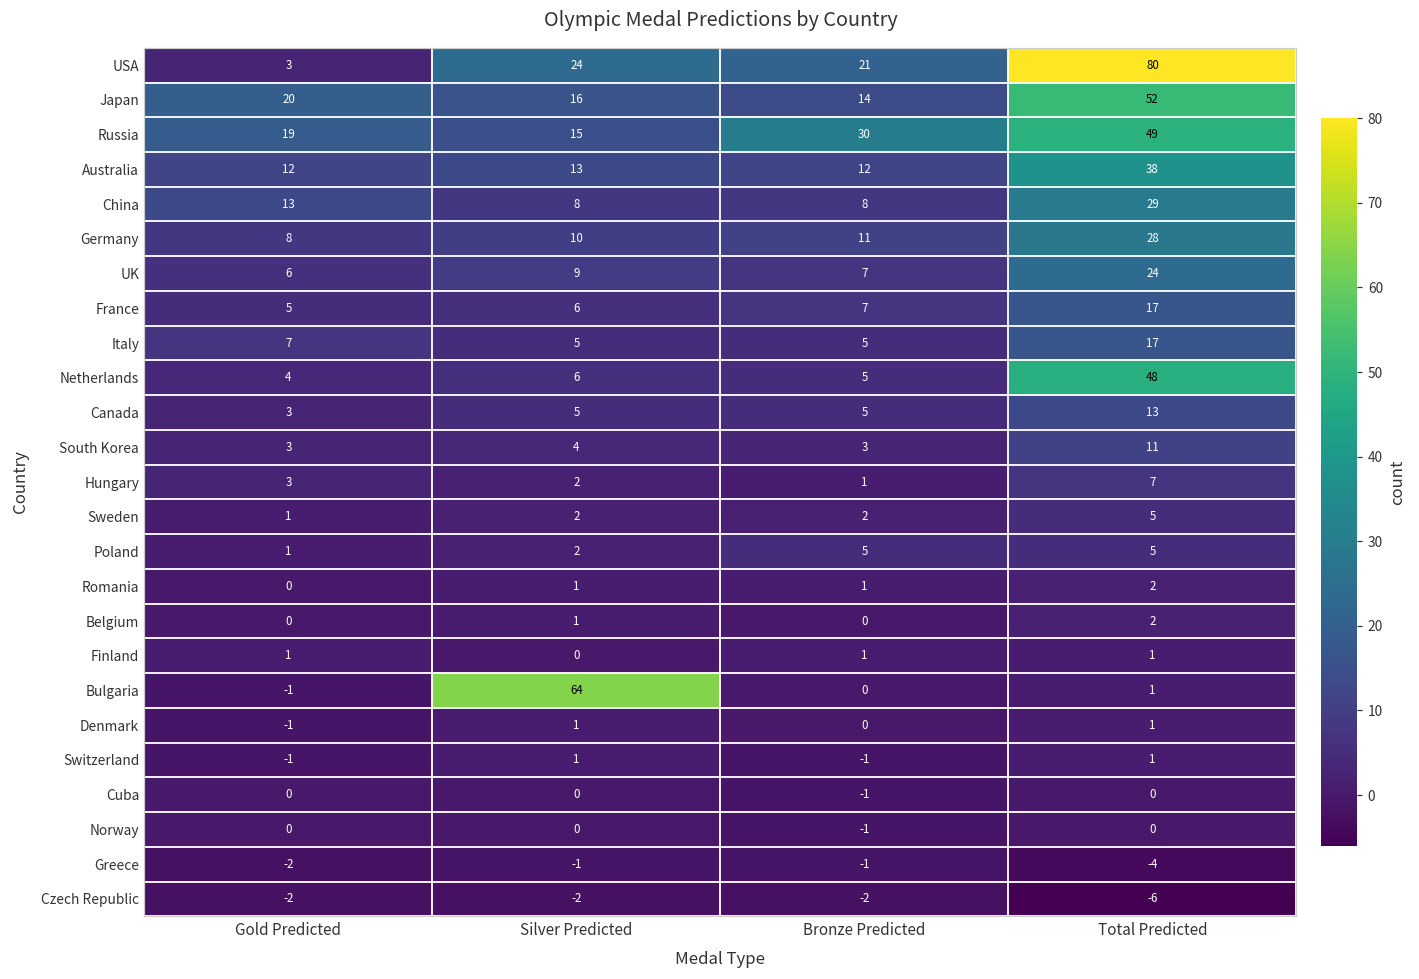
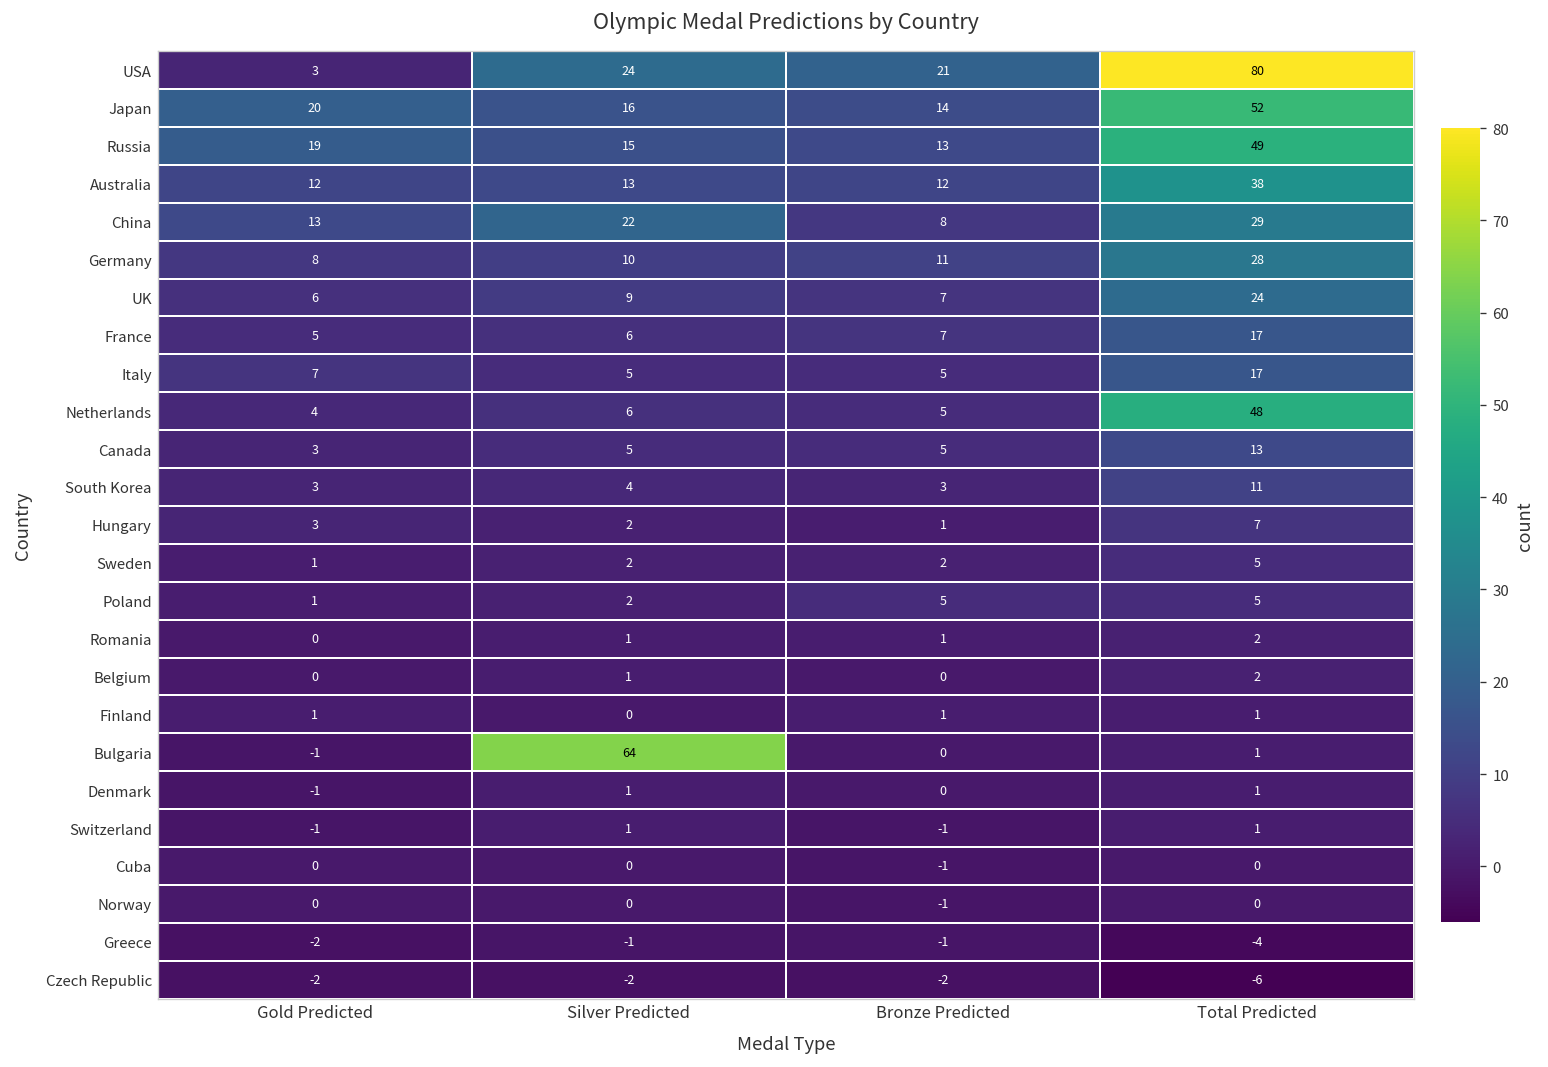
  {
    "USA": {
      "Gold Predicted": 3,
      "Silver Predicted": 24,
      "Bronze Predicted": 21,
      "Total Predicted": 80
    },
    "Japan": {
      "Gold Predicted": 20,
      "Silver Predicted": 16,
      "Bronze Predicted": 14,
      "Total Predicted": 52
    },
    "Russia": {
      "Gold Predicted": 19,
      "Silver Predicted": 15,
-     "Bronze Predicted": 30,
+     "Bronze Predicted": 13,
      "Total Predicted": 49
    },
    "Australia": {
      "Gold Predicted": 12,
      "Silver Predicted": 13,
      "Bronze Predicted": 12,
      "Total Predicted": 38
    },
    "China": {
      "Gold Predicted": 13,
-     "Silver Predicted": 8,
+     "Silver Predicted": 22,
      "Bronze Predicted": 8,
      "Total Predicted": 29
    },
    "Germany": {
      "Gold Predicted": 8,
      "Silver Predicted": 10,
      "Bronze Predicted": 11,
      "Total Predicted": 28
    },
    "UK": {
      "Gold Predicted": 6,
      "Silver Predicted": 9,
      "Bronze Predicted": 7,
      "Total Predicted": 24
    },
    "France": {
      "Gold Predicted": 5,
      "Silver Predicted": 6,
      "Bronze Predicted": 7,
      "Total Predicted": 17
    },
    "Italy": {
      "Gold Predicted": 7,
      "Silver Predicted": 5,
      "Bronze Predicted": 5,
      "Total Predicted": 17
    },
    "Netherlands": {
      "Gold Predicted": 4,
      "Silver Predicted": 6,
      "Bronze Predicted": 5,
      "Total Predicted": 48
    },
    "Canada": {
      "Gold Predicted": 3,
      "Silver Predicted": 5,
      "Bronze Predicted": 5,
      "Total Predicted": 13
    },
    "South Korea": {
      "Gold Predicted": 3,
      "Silver Predicted": 4,
      "Bronze Predicted": 3,
      "Total Predicted": 11
    },
    "Hungary": {
      "Gold Predicted": 3,
      "Silver Predicted": 2,
      "Bronze Predicted": 1,
      "Total Predicted": 7
    },
    "Sweden": {
      "Gold Predicted": 1,
      "Silver Predicted": 2,
      "Bronze Predicted": 2,
      "Total Predicted": 5
    },
    "Poland": {
      "Gold Predicted": 1,
      "Silver Predicted": 2,
      "Bronze Predicted": 5,
      "Total Predicted": 5
    },
    "Romania": {
      "Gold Predicted": 0,
      "Silver Predicted": 1,
      "Bronze Predicted": 1,
      "Total Predicted": 2
    },
    "Belgium": {
      "Gold Predicted": 0,
      "Silver Predicted": 1,
      "Bronze Predicted": 0,
      "Total Predicted": 2
    },
    "Finland": {
      "Gold Predicted": 1,
      "Silver Predicted": 0,
      "Bronze Predicted": 1,
      "Total Predicted": 1
    },
    "Bulgaria": {
      "Gold Predicted": -1,
      "Silver Predicted": 64,
      "Bronze Predicted": 0,
      "Total Predicted": 1
    },
    "Denmark": {
      "Gold Predicted": -1,
      "Silver Predicted": 1,
      "Bronze Predicted": 0,
      "Total Predicted": 1
    },
    "Switzerland": {
      "Gold Predicted": -1,
      "Silver Predicted": 1,
      "Bronze Predicted": -1,
      "Total Predicted": 1
    },
    "Cuba": {
      "Gold Predicted": 0,
      "Silver Predicted": 0,
      "Bronze Predicted": -1,
      "Total Predicted": 0
    },
    "Norway": {
      "Gold Predicted": 0,
      "Silver Predicted": 0,
      "Bronze Predicted": -1,
      "Total Predicted": 0
    },
    "Greece": {
      "Gold Predicted": -2,
      "Silver Predicted": -1,
      "Bronze Predicted": -1,
      "Total Predicted": -4
    },
    "Czech Republic": {
      "Gold Predicted": -2,
      "Silver Predicted": -2,
      "Bronze Predicted": -2,
      "Total Predicted": -6
    }
  }
